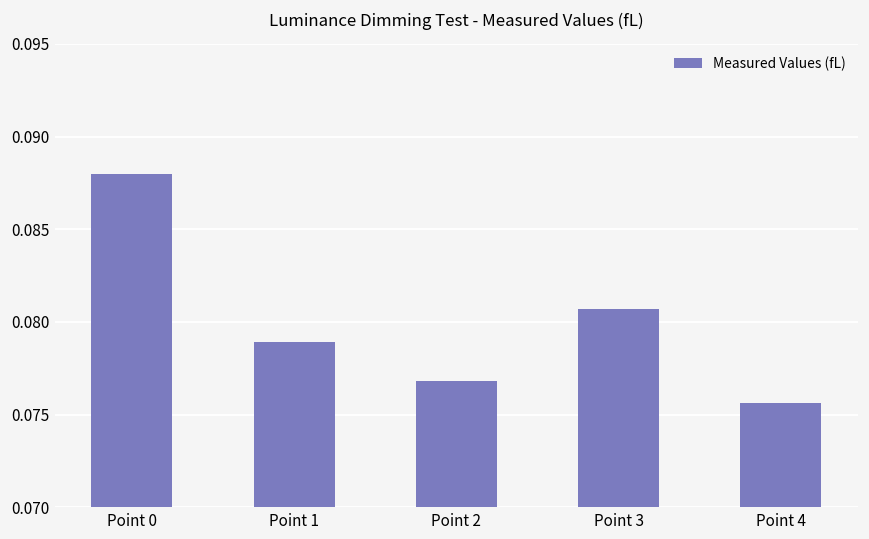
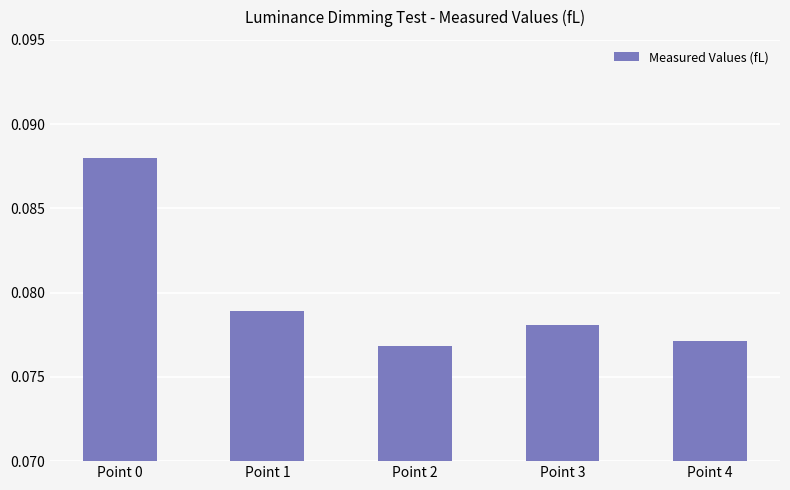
  {
    "Point 0": 0.0880,
    "Point 1": 0.0789,
    "Point 2": 0.0768,
-   "Point 3": 0.0807,
-   "Point 4": 0.0756
+   "Point 3": 0.0781,
+   "Point 4": 0.0771
  }
